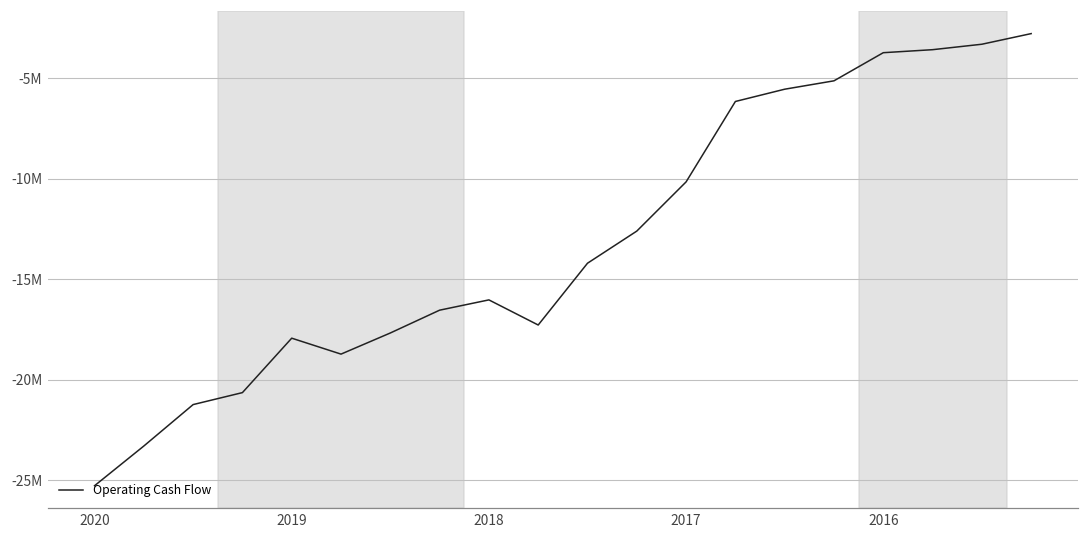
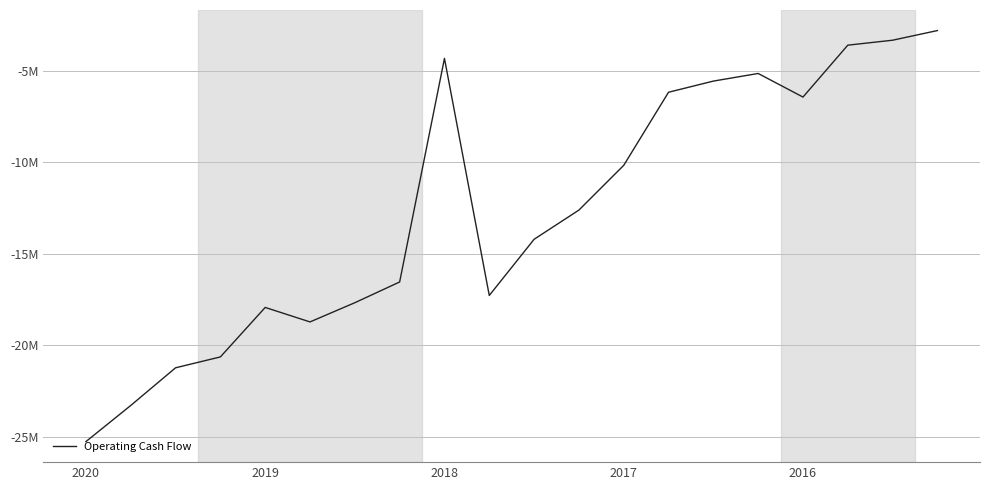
  {
    "2020": -25300000,
    "2019": -17900000,
-   "2018": -16000000,
+   "2018": -4300000,
    "2017": -10200000,
-   "2016": -3700000
+   "2016": -6400000
  }
